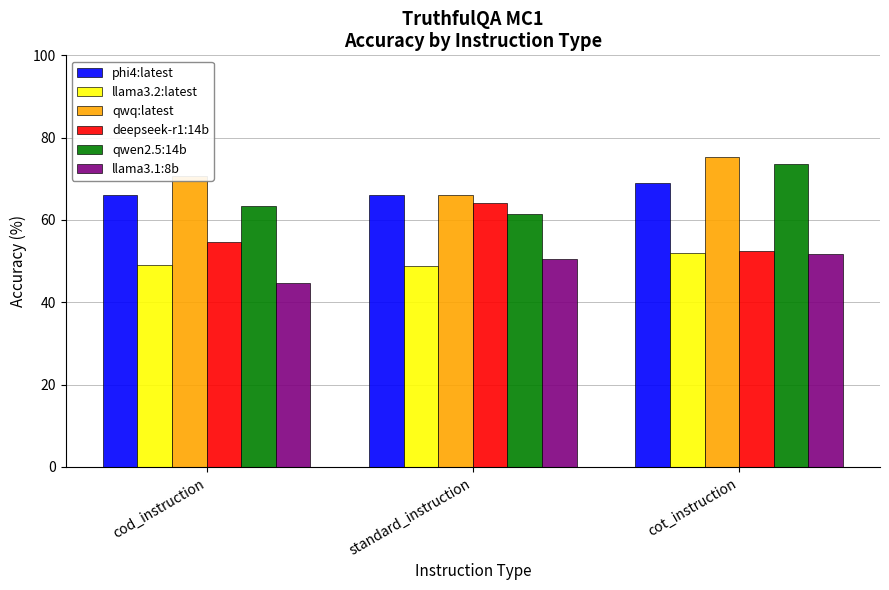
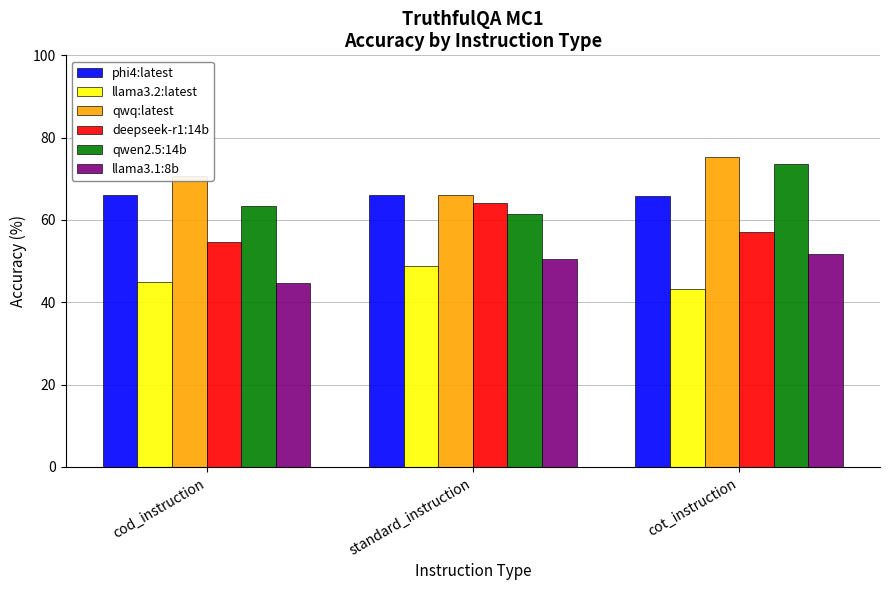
  {
    "phi4:latest": {
      "cod_instruction": 66,
      "standard_instruction": 66,
-     "cot_instruction": 69
+     "cot_instruction": 66
    },
    "llama3.2:latest": {
-     "cod_instruction": 49,
+     "cod_instruction": 45,
      "standard_instruction": 49,
-     "cot_instruction": 52
+     "cot_instruction": 43
    },
    "qwq:latest": {
      "standard_instruction": 66,
      "cot_instruction": 75
    },
    "deepseek-r1:14b": {
      "cod_instruction": 55,
      "standard_instruction": 64,
-     "cot_instruction": 53
+     "cot_instruction": 57
    },
    "qwen2.5:14b": {
      "cod_instruction": 63,
      "standard_instruction": 61,
      "cot_instruction": 74
    },
    "llama3.1:8b": {
      "cod_instruction": 45,
      "standard_instruction": 51,
      "cot_instruction": 52
    }
  }
